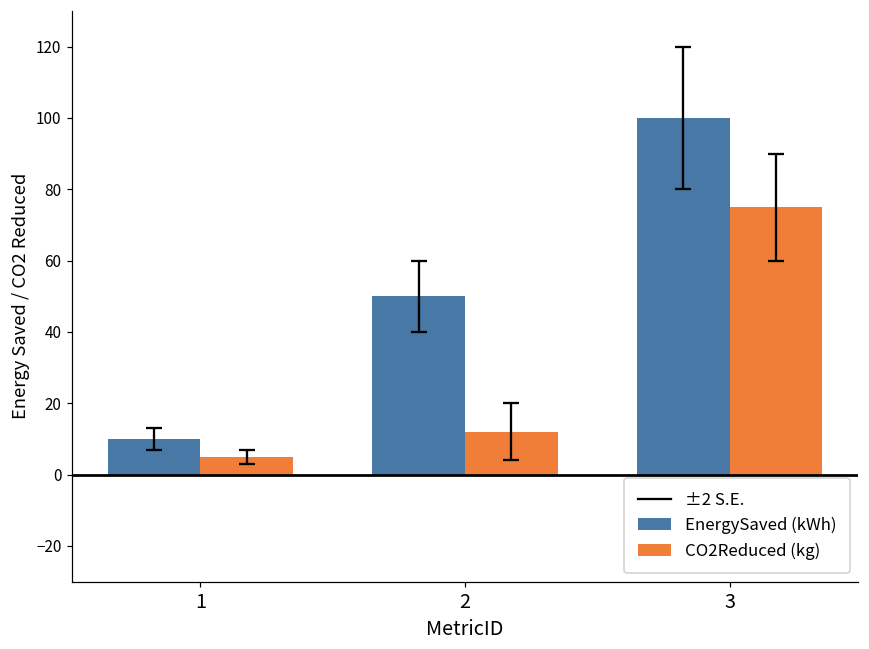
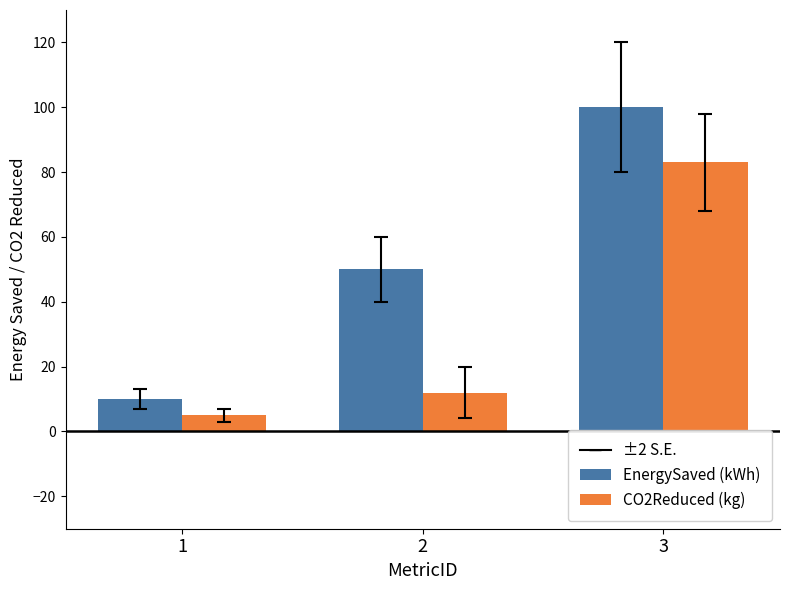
  {
    "CO2Reduced (kg)": {
      "1": 5,
      "2": 12,
-     "3": 75
+     "3": 83
    }
  }
